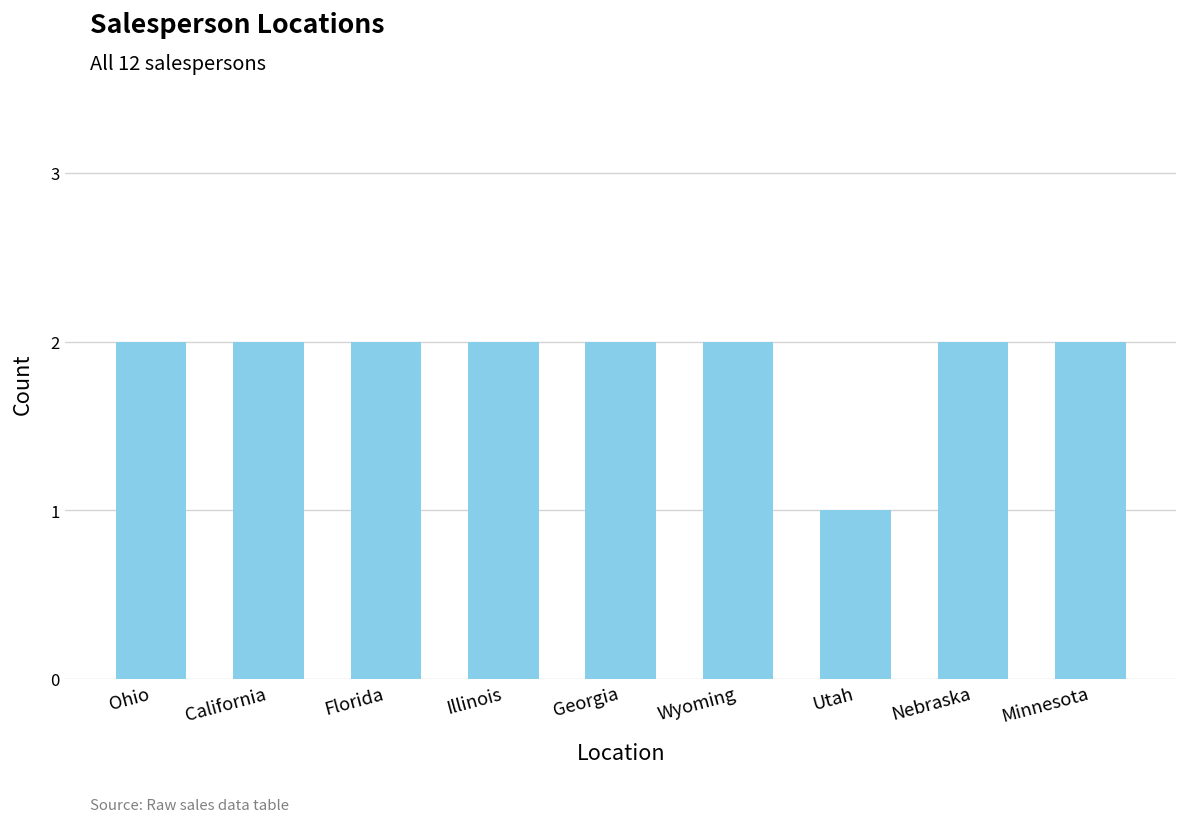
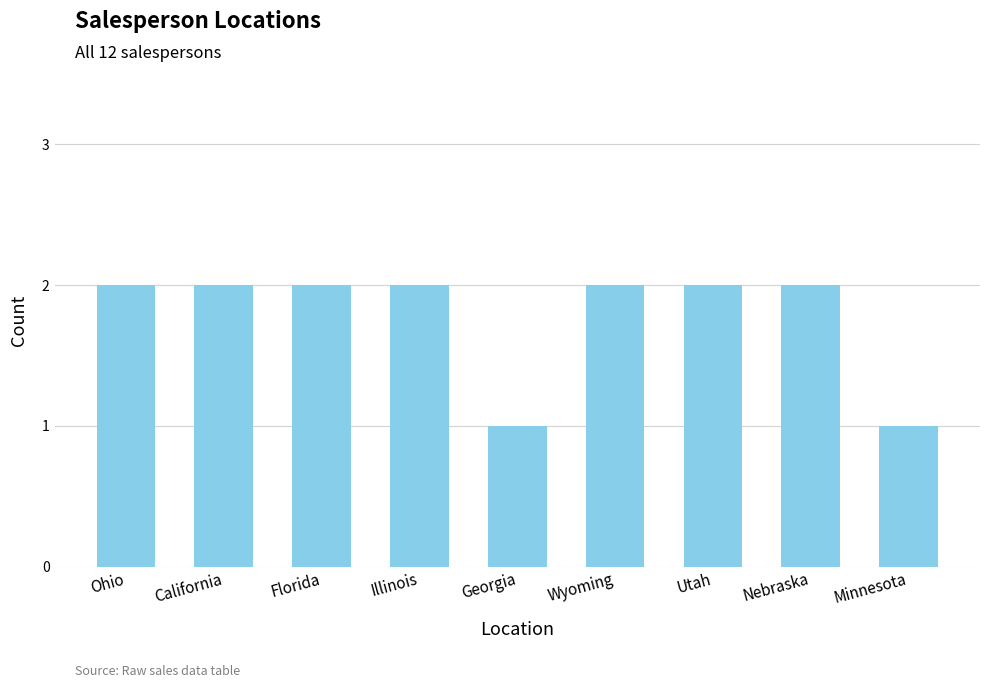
  {
    "Ohio": 2,
    "California": 2,
    "Florida": 2,
    "Illinois": 2,
-   "Georgia": 2,
+   "Georgia": 1,
    "Wyoming": 2,
-   "Utah": 1,
+   "Utah": 2,
    "Nebraska": 2,
-   "Minnesota": 2
+   "Minnesota": 1
  }
